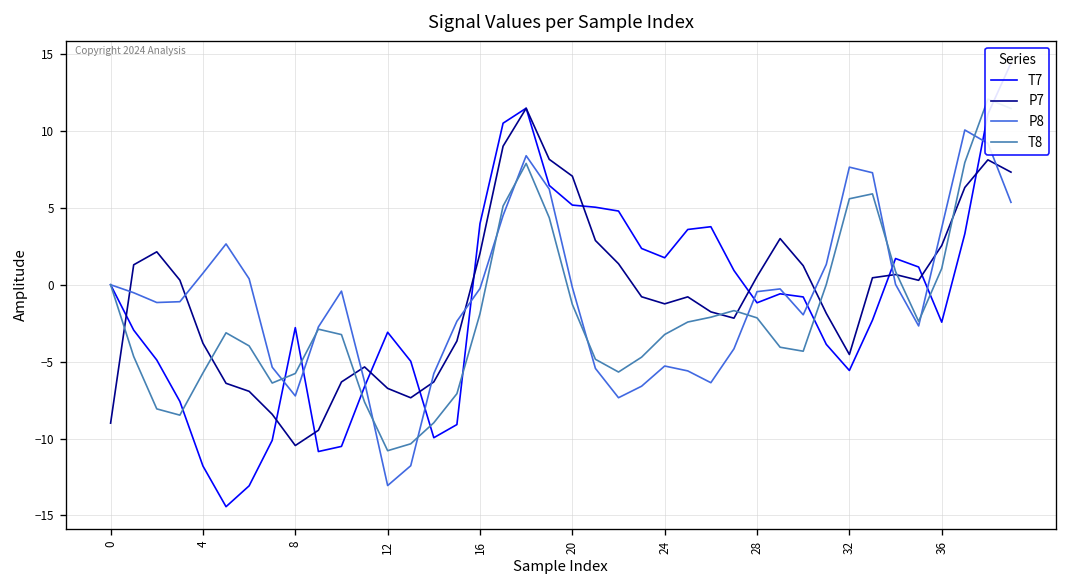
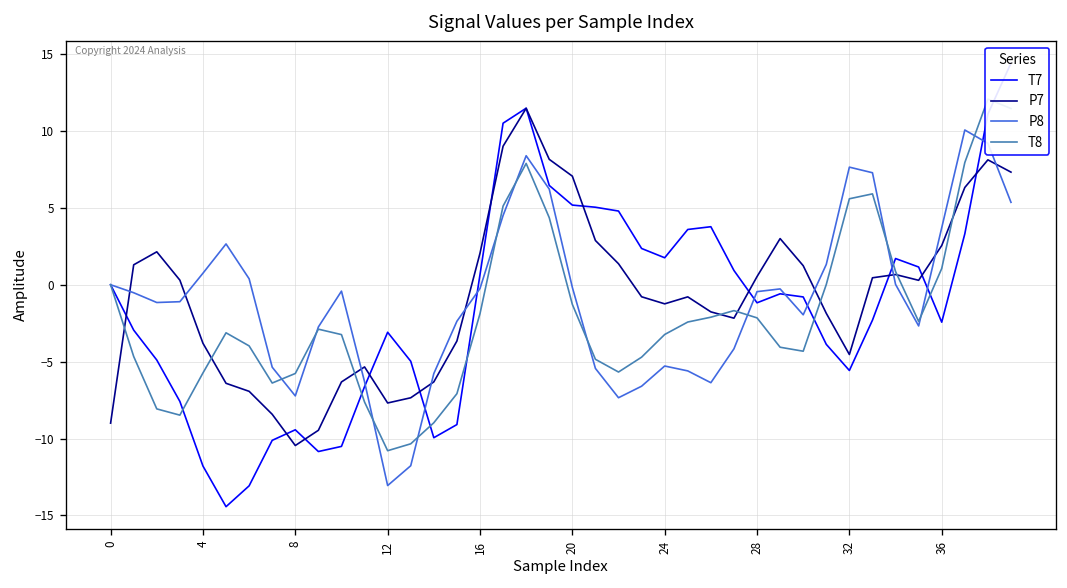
  {
    "T7": {
      "4": -11.8,
-     "8": -2.8,
+     "8": -9.4,
      "12": -3.1,
-     "16": 4.0,
+     "16": 0.7,
      "20": 5.2,
      "24": 1.8,
      "28": -1.2,
      "32": -5.6,
      "36": -2.4
    },
    "P7": {
      "0": -9.0,
      "4": -3.8,
      "8": -10.5,
-     "12": -6.7,
+     "12": -7.7,
      "16": 2.0,
      "20": 7.1,
      "24": -1.2,
      "28": 0.5,
      "32": -4.5,
      "36": 2.5
    }
  }
